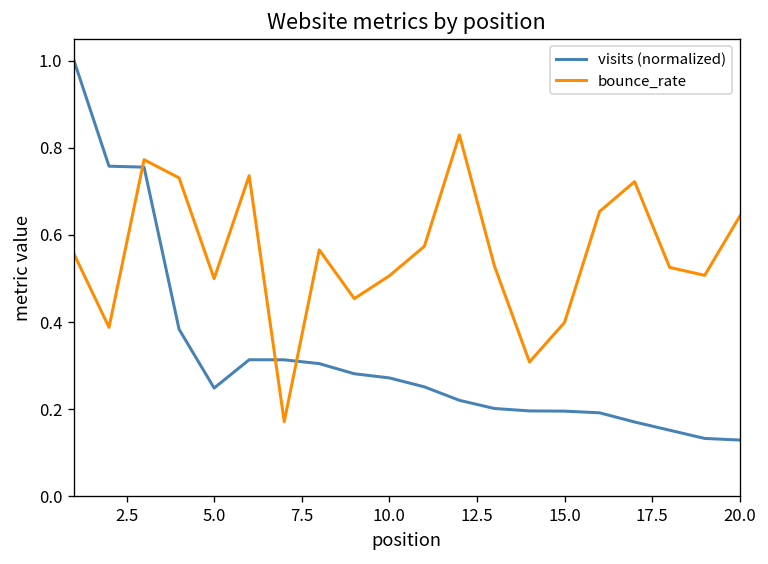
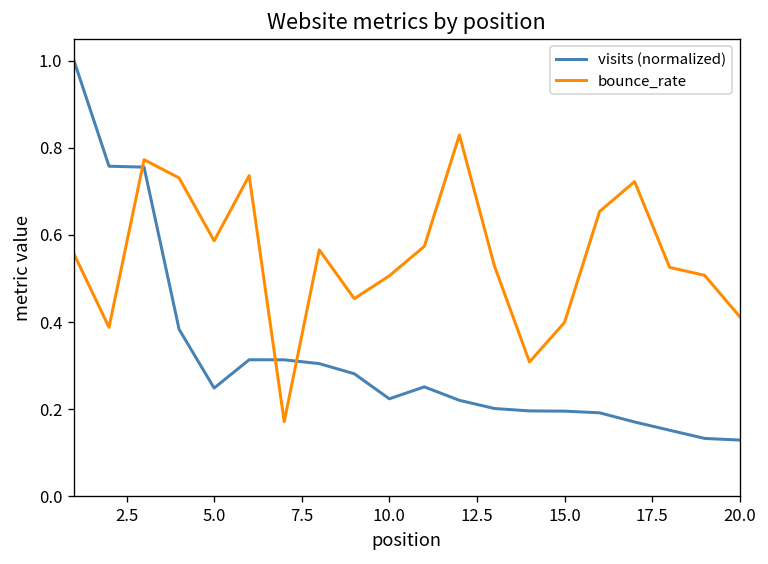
  {
    "visits (normalized)": {
      "5.0": 0.25,
-     "10.0": 0.27,
+     "10.0": 0.22,
      "15.0": 0.20,
      "20.0": 0.13
    },
    "bounce_rate": {
-     "5.0": 0.50,
+     "5.0": 0.59,
      "10.0": 0.51,
      "15.0": 0.40,
-     "20.0": 0.64
+     "20.0": 0.41
    }
  }
